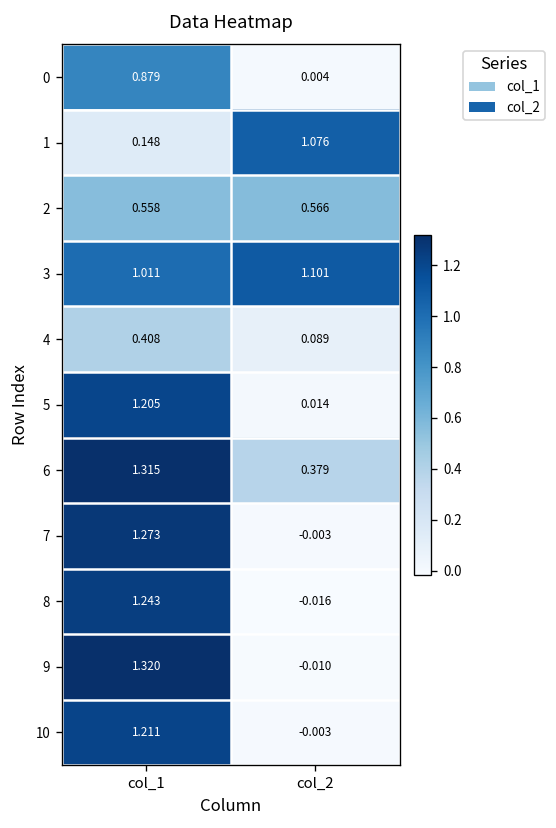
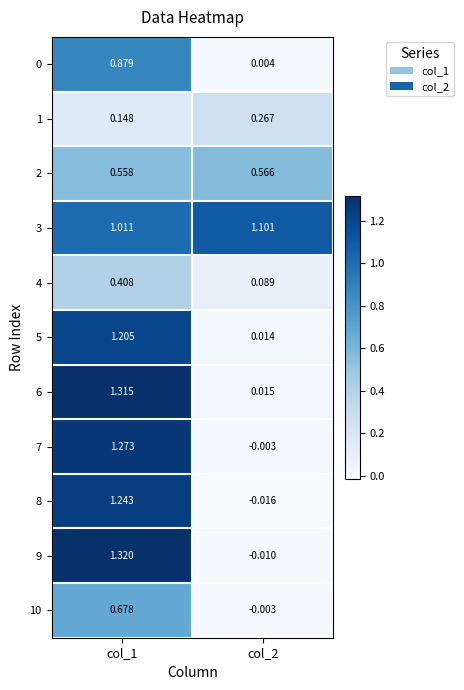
  {
    "0": {
      "col_1": 0.879,
      "col_2": 0.004
    },
    "1": {
      "col_1": 0.148,
-     "col_2": 1.076
+     "col_2": 0.267
    },
    "2": {
      "col_1": 0.558,
      "col_2": 0.566
    },
    "3": {
      "col_1": 1.011,
      "col_2": 1.101
    },
    "4": {
      "col_1": 0.408,
      "col_2": 0.089
    },
    "5": {
      "col_1": 1.205,
      "col_2": 0.014
    },
    "6": {
      "col_1": 1.315,
-     "col_2": 0.379
+     "col_2": 0.015
    },
    "7": {
      "col_1": 1.273,
      "col_2": -0.003
    },
    "8": {
      "col_1": 1.243,
      "col_2": -0.016
    },
    "9": {
      "col_1": 1.320,
      "col_2": -0.010
    },
    "10": {
-     "col_1": 1.211,
+     "col_1": 0.678,
      "col_2": -0.003
    }
  }
